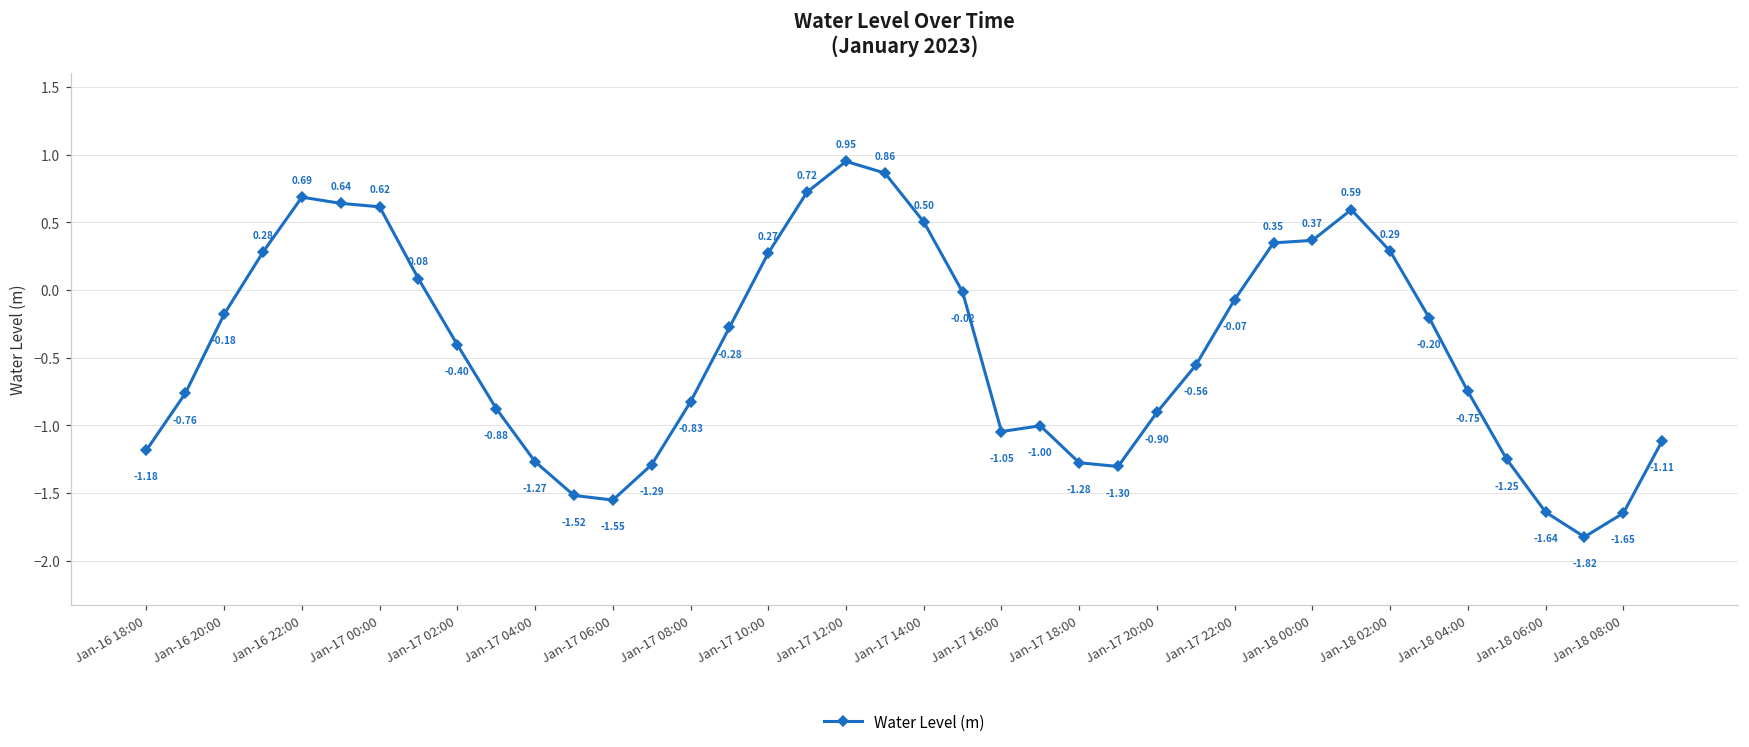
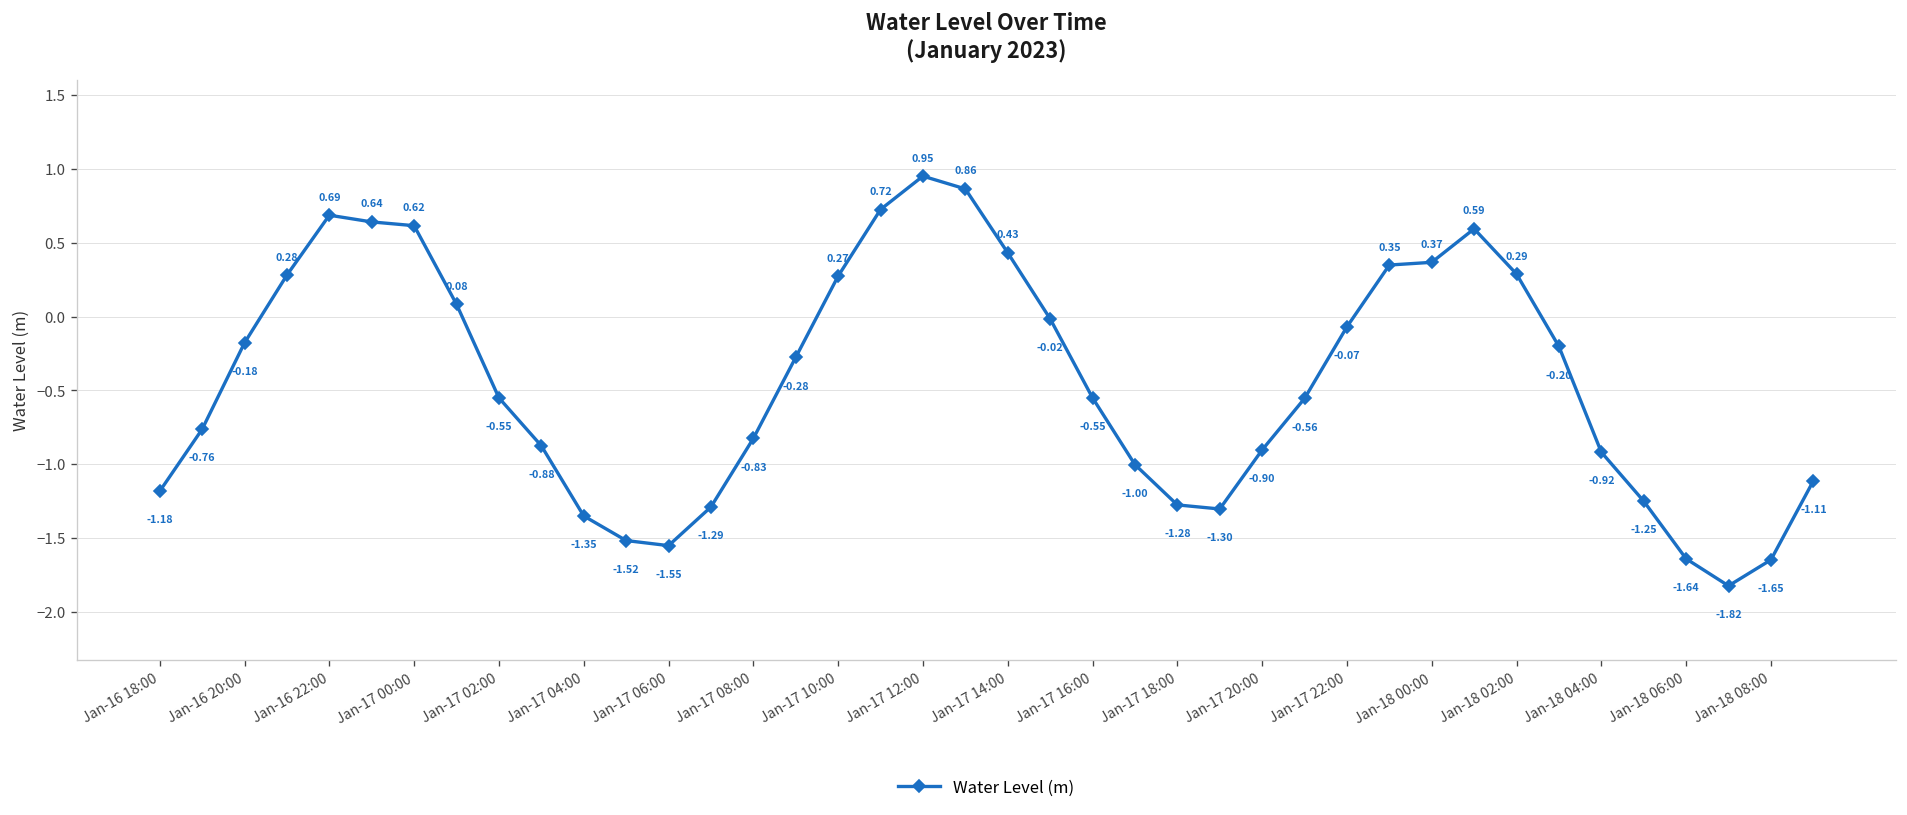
  {
    "Jan-16 18:00": -1.18,
    "Jan-16 20:00": -0.18,
    "Jan-16 22:00": 0.69,
    "Jan-17 00:00": 0.62,
-   "Jan-17 02:00": -0.40,
-   "Jan-17 04:00": -1.27,
+   "Jan-17 02:00": -0.55,
+   "Jan-17 04:00": -1.35,
    "Jan-17 06:00": -1.55,
    "Jan-17 08:00": -0.83,
    "Jan-17 10:00": 0.27,
    "Jan-17 12:00": 0.95,
-   "Jan-17 14:00": 0.50,
-   "Jan-17 16:00": -1.05,
+   "Jan-17 14:00": 0.43,
+   "Jan-17 16:00": -0.55,
    "Jan-17 18:00": -1.28,
    "Jan-17 20:00": -0.90,
    "Jan-17 22:00": -0.07,
    "Jan-18 00:00": 0.37,
    "Jan-18 02:00": 0.29,
-   "Jan-18 04:00": -0.75,
+   "Jan-18 04:00": -0.92,
    "Jan-18 06:00": -1.64,
    "Jan-18 08:00": -1.65
  }
